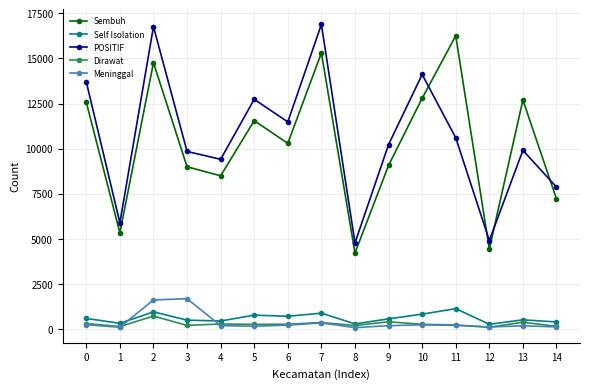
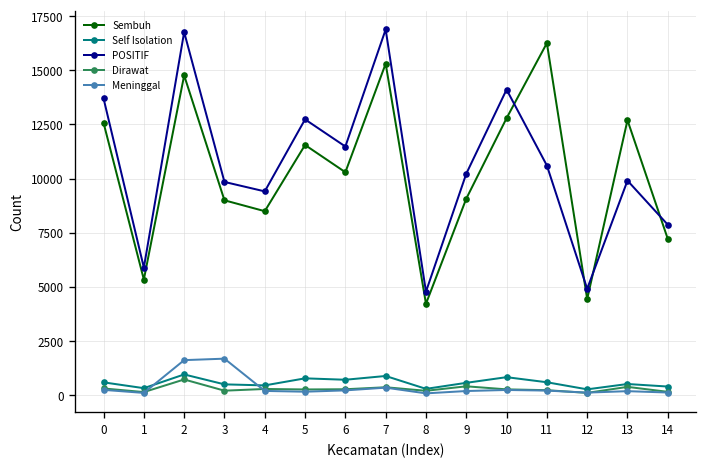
  {
    "Sembuh": {
      "0": 12600,
      "1": 5300,
      "2": 14800,
      "3": 9000,
      "4": 8500,
      "5": 11600,
      "6": 10300,
      "7": 15300,
      "8": 4200,
      "9": 9100,
      "10": 12800,
      "11": 16300,
      "12": 4400,
      "13": 12700,
      "14": 7200
    },
    "Self Isolation": {
      "0": 600,
      "1": 300,
      "2": 1000,
      "3": 500,
      "4": 400,
      "5": 800,
      "6": 700,
      "7": 900,
      "9": 600,
      "10": 800,
-     "11": 1100,
+     "11": 600,
      "12": 300,
      "14": 400
    },
    "POSITIF": {
      "0": 13700,
      "1": 5900,
      "2": 16800,
      "3": 9800,
      "4": 9400,
      "5": 12700,
      "6": 11500,
      "7": 16900,
      "8": 4800,
      "9": 10200,
      "10": 14100,
      "11": 10600,
      "12": 4900,
      "13": 9900,
      "14": 7900
    },
    "Dirawat": {
      "2": 700,
      "3": 200,
      "9": 400
    },
    "Meninggal": {
      "2": 1600,
      "3": 1700,
      "9": 200,
      "13": 200
    }
  }
